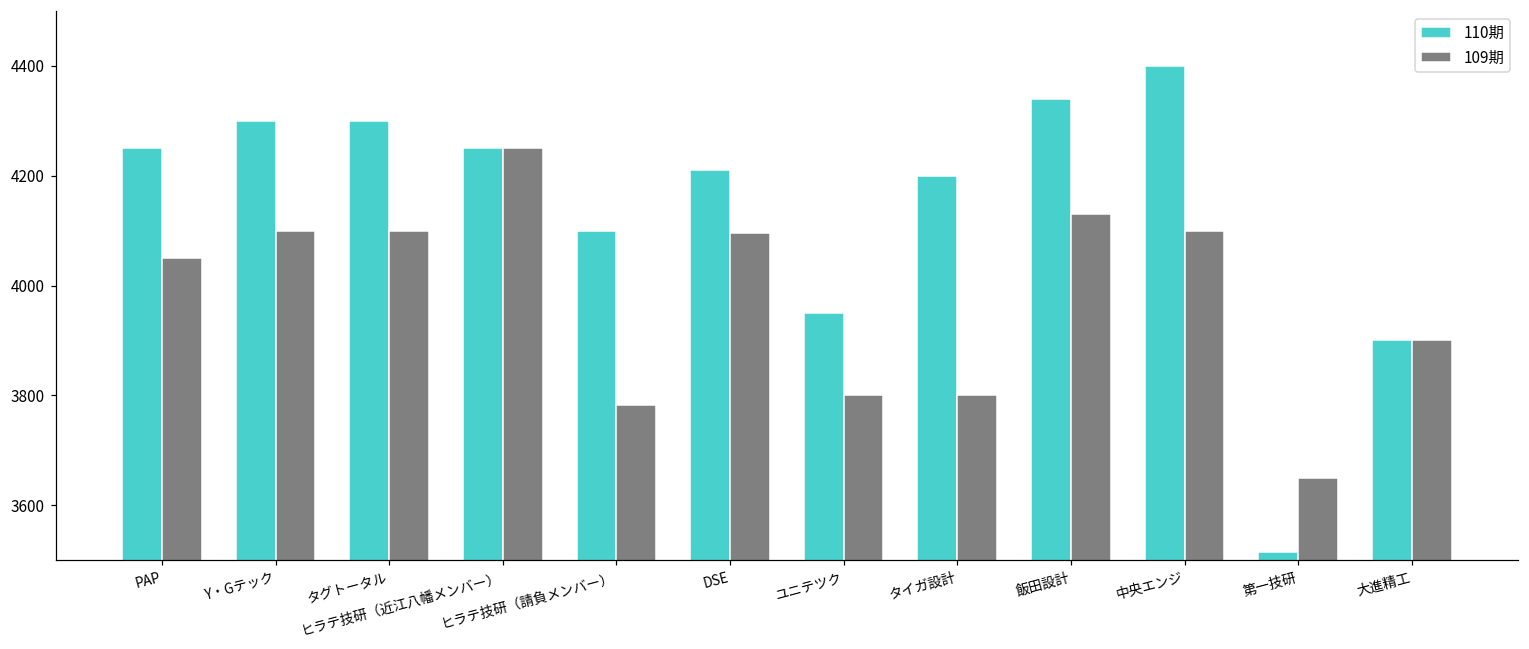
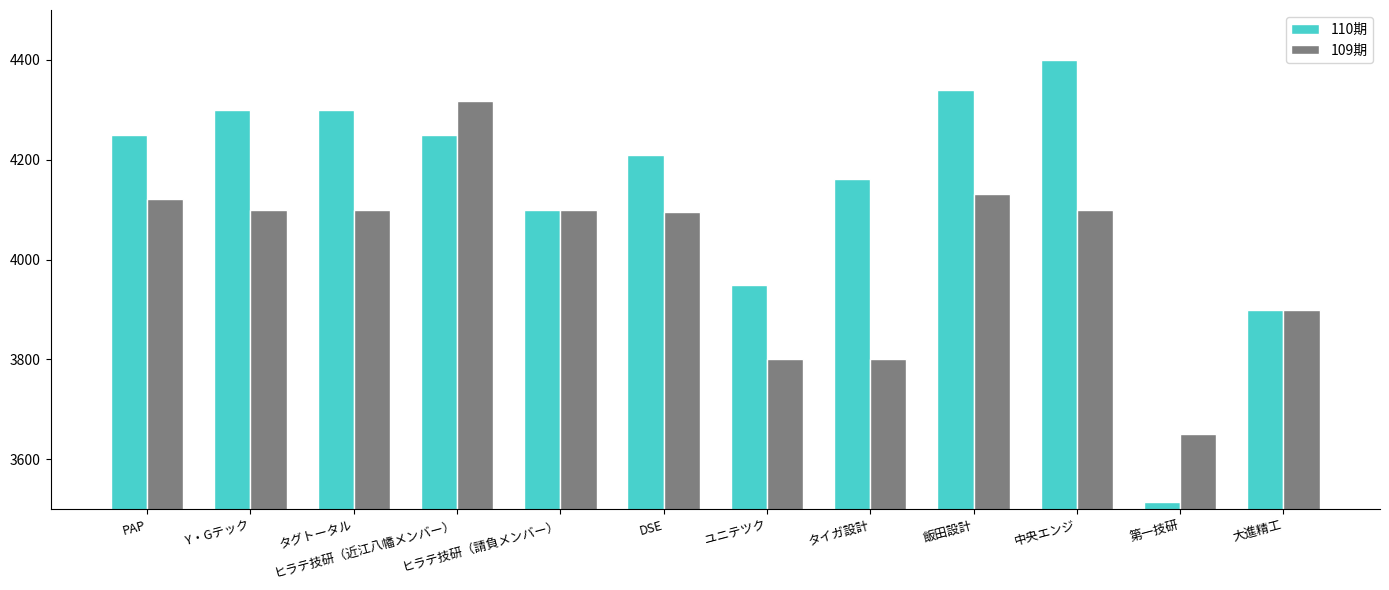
  {
    "110期": {
      "PAP": 4250,
      "Y・Gテック": 4300,
      "タグトータル": 4300,
      "ヒラテ技研（近江八幡メンバー）": 4250,
      "ヒラテ技研（請負メンバー）": 4100,
      "DSE": 4210,
      "ユニテツク": 3950,
-     "タイガ設計": 4200,
+     "タイガ設計": 4160,
      "飯田設計": 4340,
      "中央エンジ": 4400,
      "第一技研": 3520,
      "大進精工": 3900
    },
    "109期": {
-     "PAP": 4050,
+     "PAP": 4120,
      "Y・Gテック": 4100,
      "タグトータル": 4100,
-     "ヒラテ技研（近江八幡メンバー）": 4250,
-     "ヒラテ技研（請負メンバー）": 3780,
+     "ヒラテ技研（近江八幡メンバー）": 4320,
+     "ヒラテ技研（請負メンバー）": 4100,
      "DSE": 4100,
      "ユニテツク": 3800,
      "タイガ設計": 3800,
      "飯田設計": 4130,
      "中央エンジ": 4100,
      "第一技研": 3650,
      "大進精工": 3900
    }
  }
